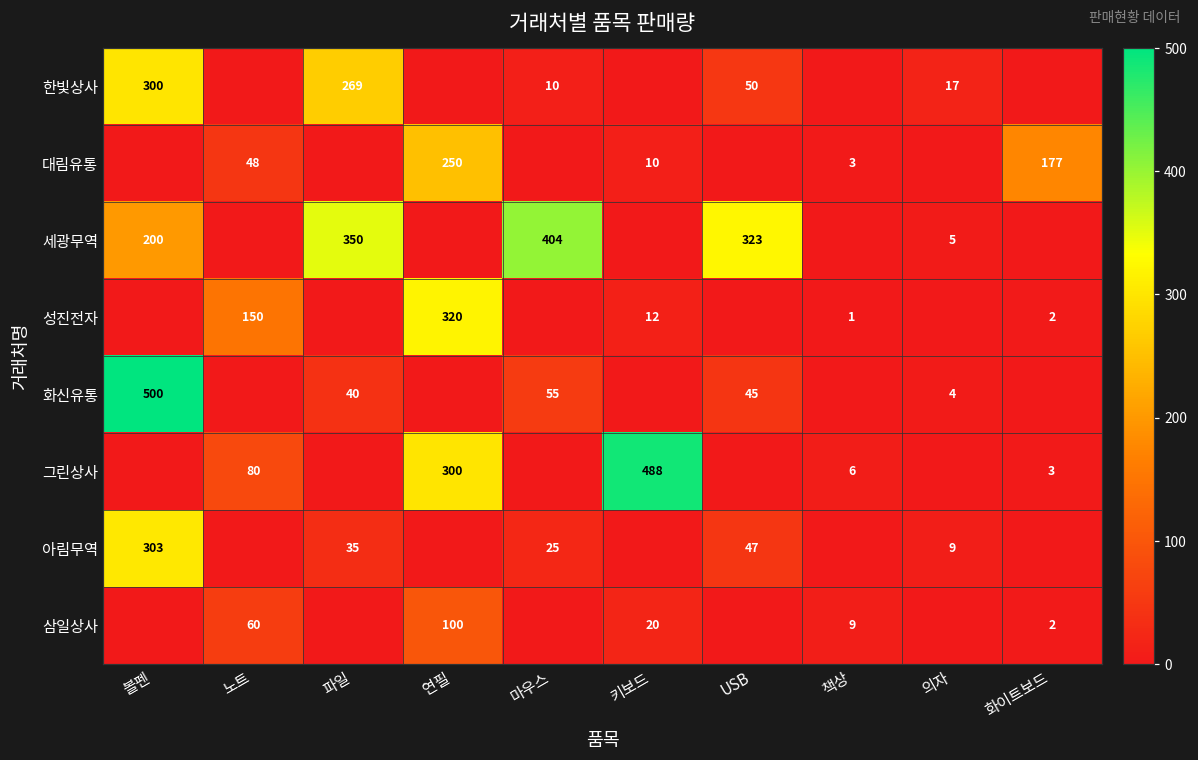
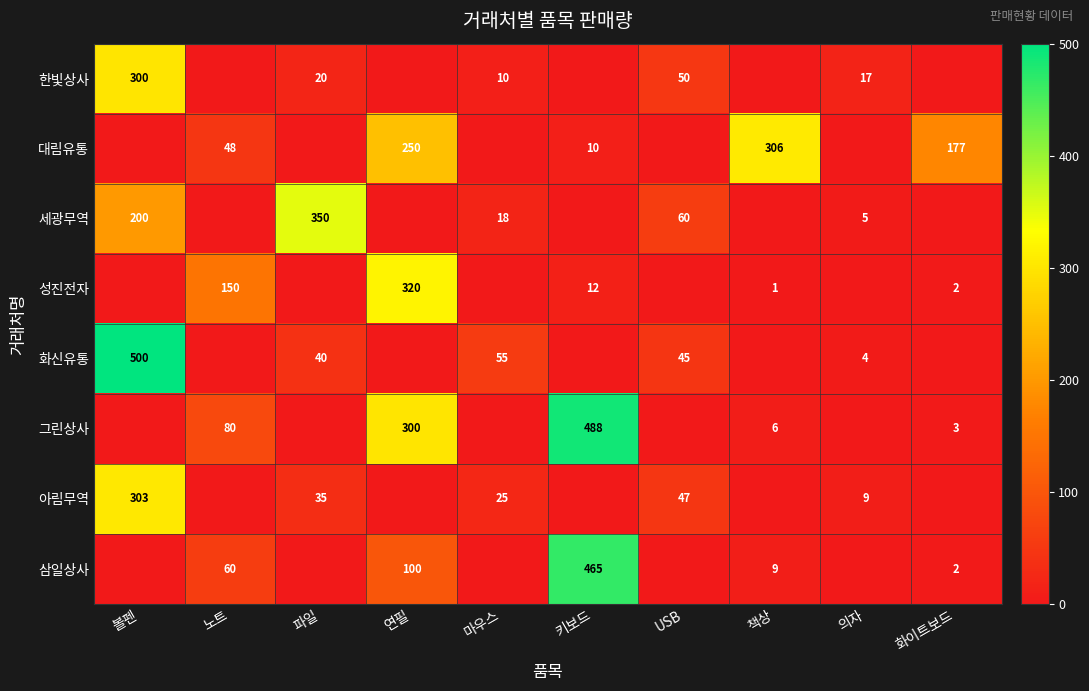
  {
    "한빛상사": {
      "볼펜": 300,
-     "파일": 269,
+     "파일": 20,
      "마우스": 10,
      "USB": 50,
      "의자": 17
    },
    "대림유통": {
      "노트": 48,
      "연필": 250,
      "키보드": 10,
-     "책상": 3,
+     "책상": 306,
      "화이트보드": 177
    },
    "세광무역": {
      "볼펜": 200,
      "파일": 350,
-     "마우스": 404,
-     "USB": 323,
+     "마우스": 18,
+     "USB": 60,
      "의자": 5
    },
    "성진전자": {
      "노트": 150,
      "연필": 320,
      "키보드": 12,
      "책상": 1,
      "화이트보드": 2
    },
    "화신유통": {
      "볼펜": 500,
      "파일": 40,
      "마우스": 55,
      "USB": 45,
      "의자": 4
    },
    "그린상사": {
      "노트": 80,
      "연필": 300,
      "키보드": 488,
      "책상": 6,
      "화이트보드": 3
    },
    "아림무역": {
      "볼펜": 303,
      "파일": 35,
      "마우스": 25,
      "USB": 47,
      "의자": 9
    },
    "삼일상사": {
      "노트": 60,
      "연필": 100,
-     "키보드": 20,
+     "키보드": 465,
      "책상": 9,
      "화이트보드": 2
    }
  }
